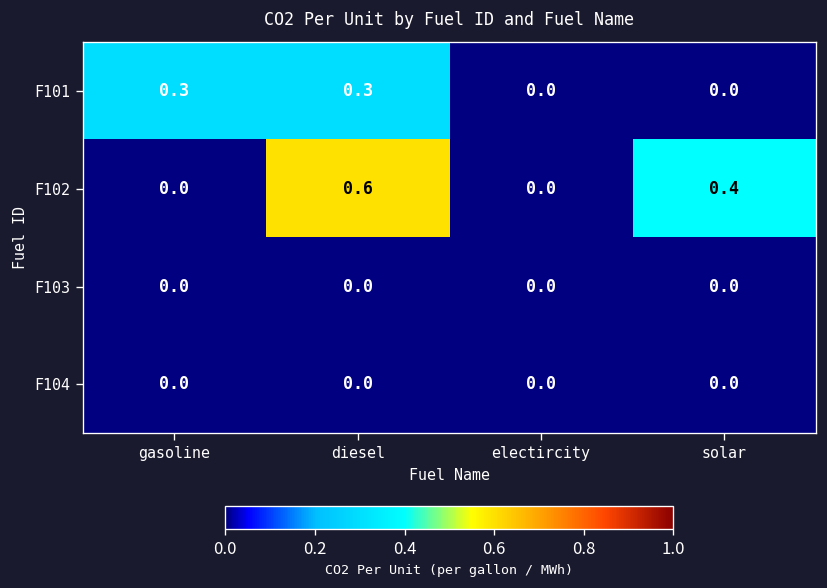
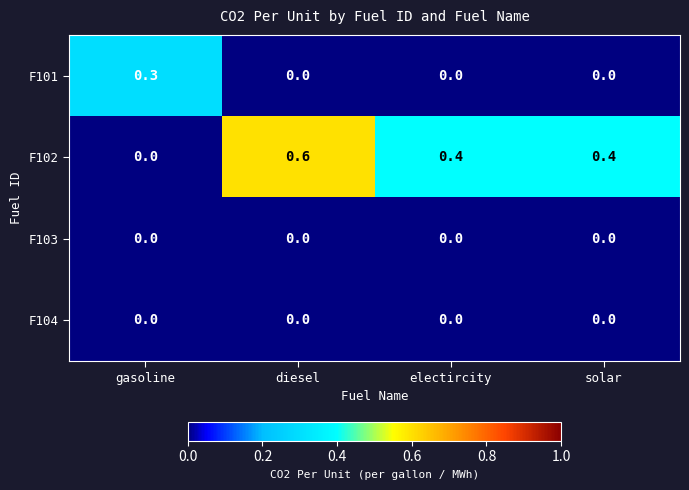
  {
    "F101": {
      "gasoline": 0.3,
-     "diesel": 0.3,
+     "diesel": 0.0,
      "electircity": 0.0,
      "solar": 0.0
    },
    "F102": {
      "gasoline": 0.0,
      "diesel": 0.6,
-     "electircity": 0.0,
+     "electircity": 0.4,
      "solar": 0.4
    },
    "F103": {
      "gasoline": 0.0,
      "diesel": 0.0,
      "electircity": 0.0,
      "solar": 0.0
    },
    "F104": {
      "gasoline": 0.0,
      "diesel": 0.0,
      "electircity": 0.0,
      "solar": 0.0
    }
  }
